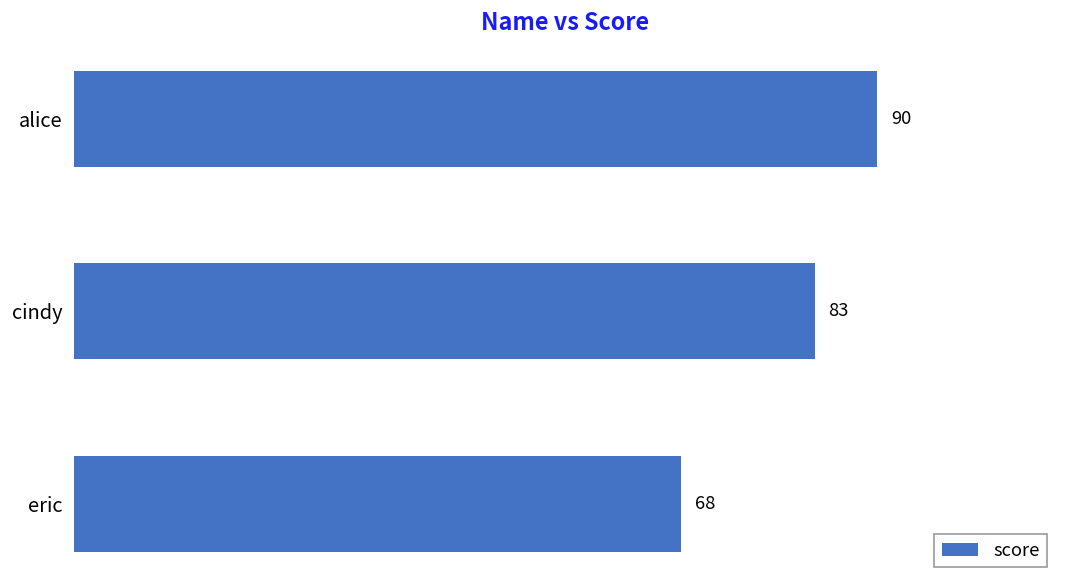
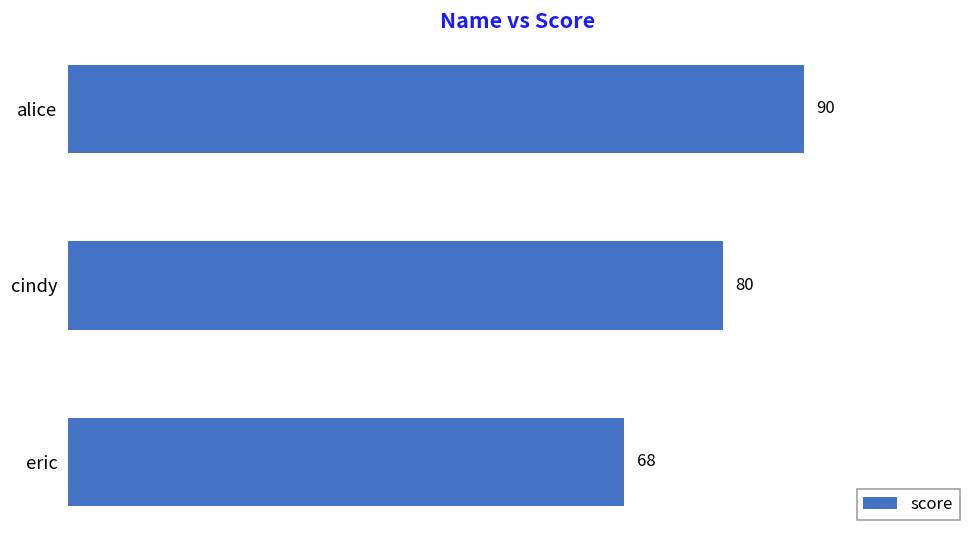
  {
    "alice": 90,
-   "cindy": 83,
+   "cindy": 80,
    "eric": 68
  }
